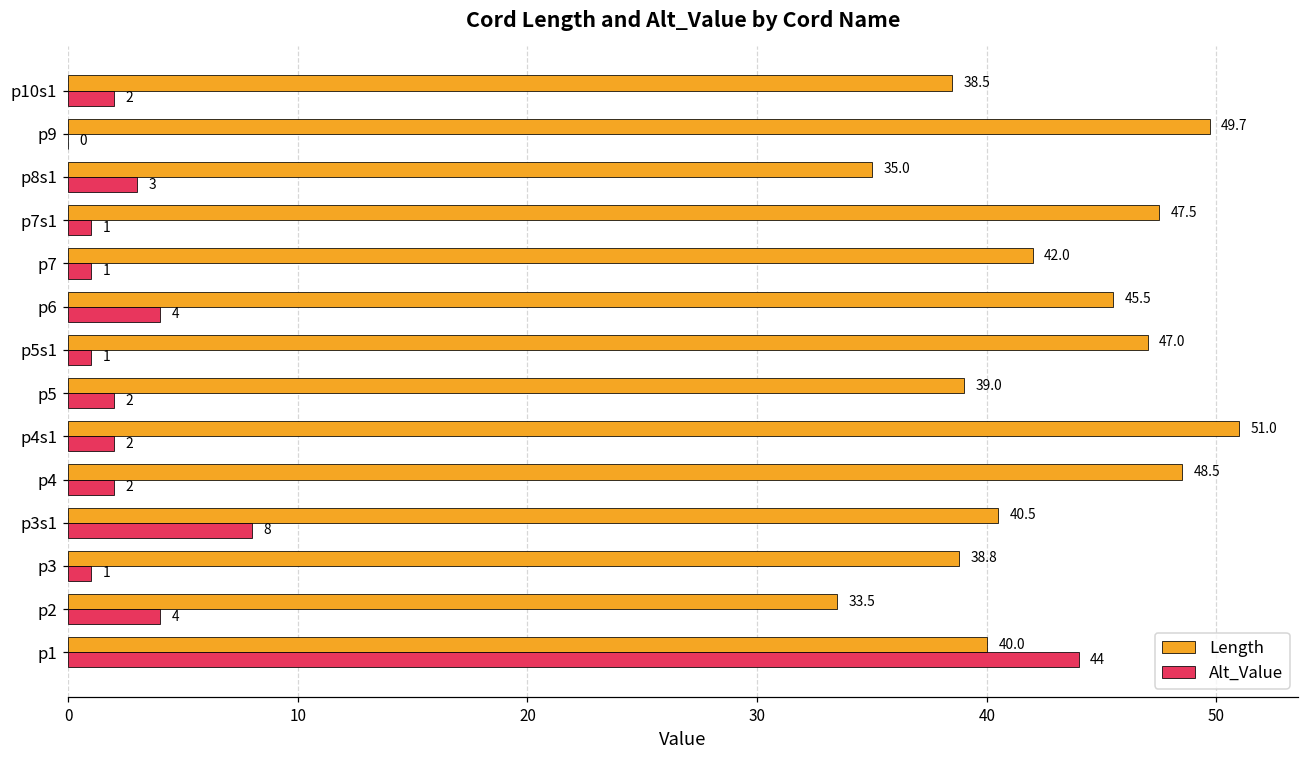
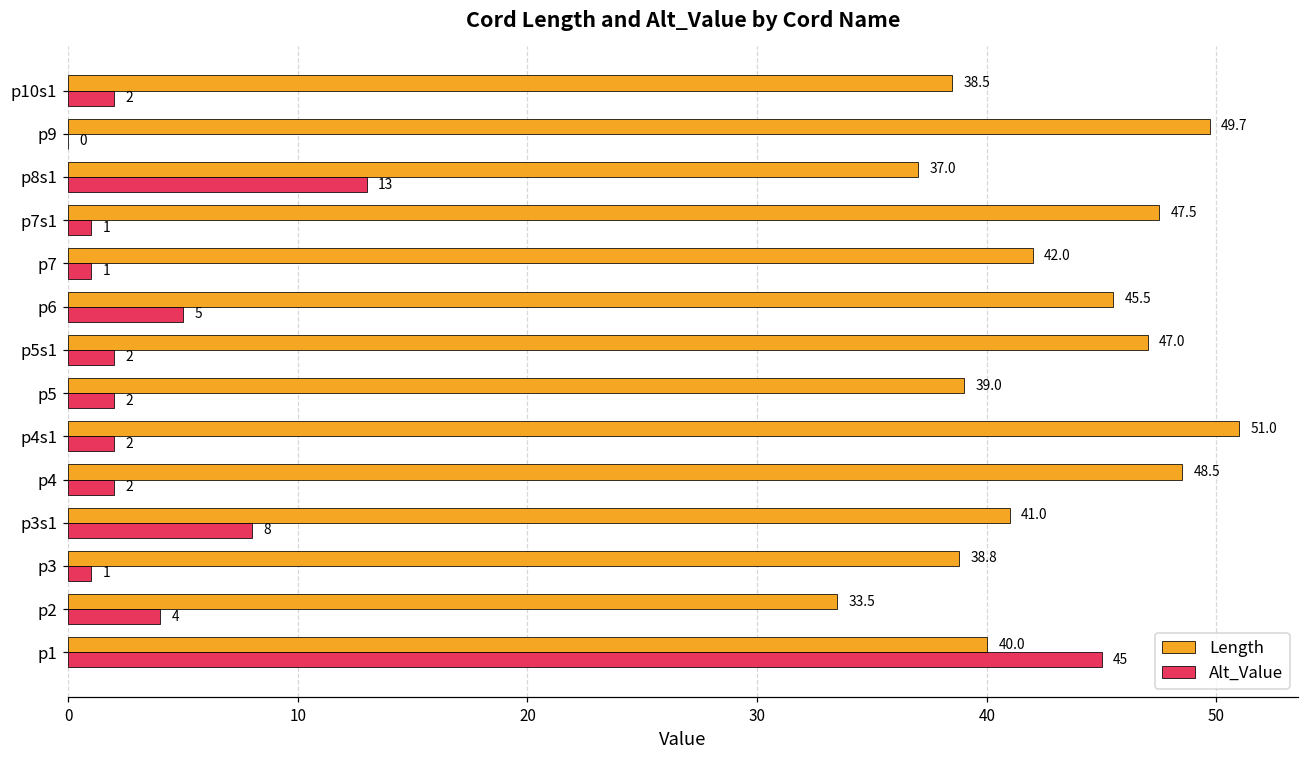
  {
    "Length": {
      "p10s1": 38.5,
      "p9": 49.7,
-     "p8s1": 35.0,
+     "p8s1": 37.0,
      "p7s1": 47.5,
      "p7": 42.0,
      "p6": 45.5,
      "p5s1": 47.0,
      "p5": 39.0,
      "p4s1": 51.0,
      "p4": 48.5,
-     "p3s1": 40.5,
+     "p3s1": 41.0,
      "p3": 38.8,
      "p2": 33.5,
      "p1": 40.0
    },
    "Alt_Value": {
      "p10s1": 2,
      "p9": 0,
-     "p8s1": 3,
+     "p8s1": 13,
      "p7s1": 1,
      "p7": 1,
-     "p6": 4,
-     "p5s1": 1,
+     "p6": 5,
+     "p5s1": 2,
      "p5": 2,
      "p4s1": 2,
      "p4": 2,
      "p3s1": 8,
      "p3": 1,
      "p2": 4,
-     "p1": 44
+     "p1": 45
    }
  }
